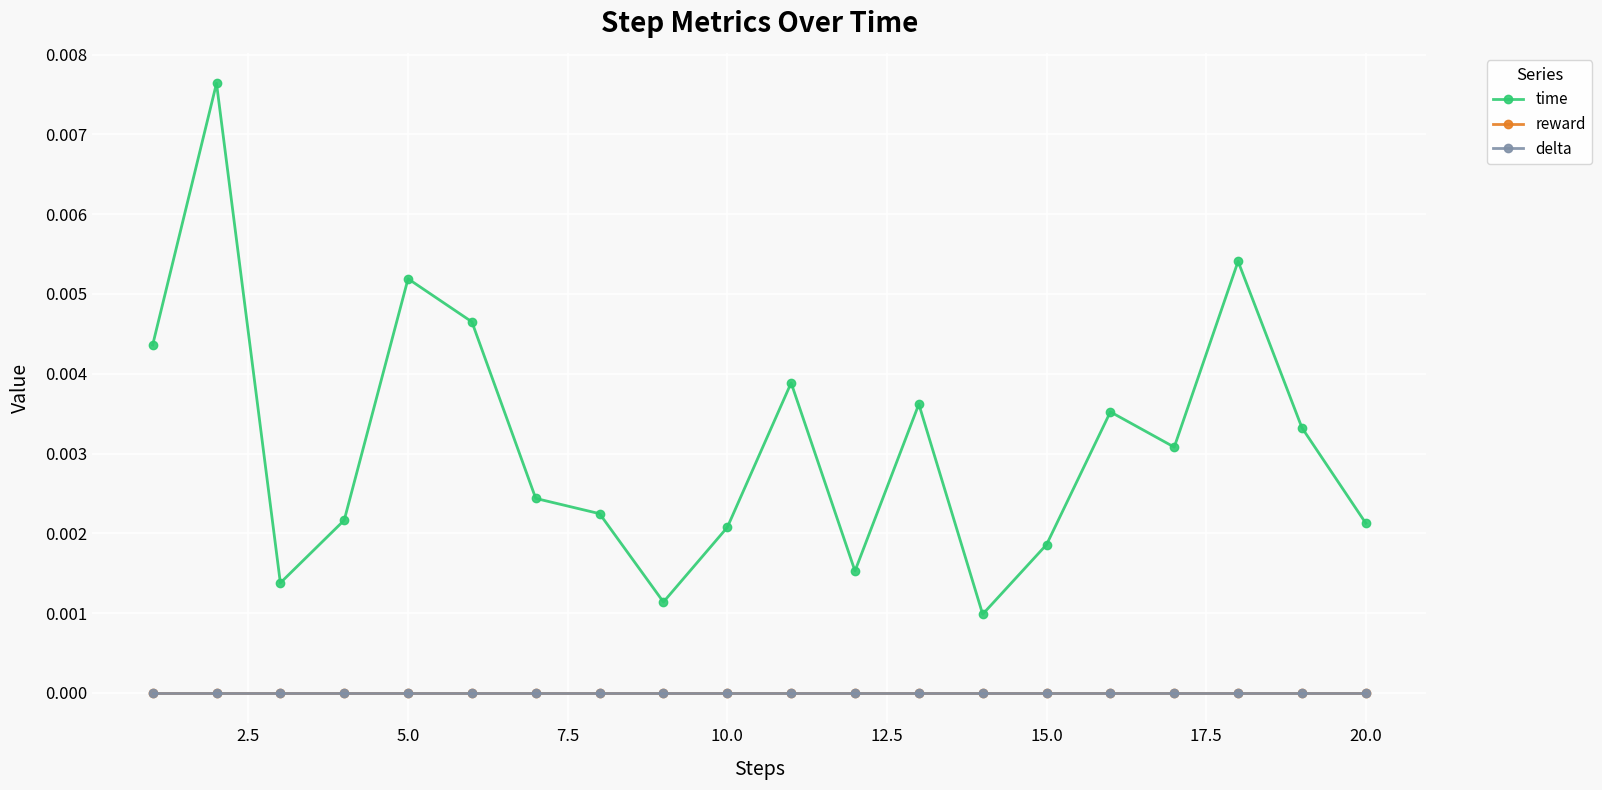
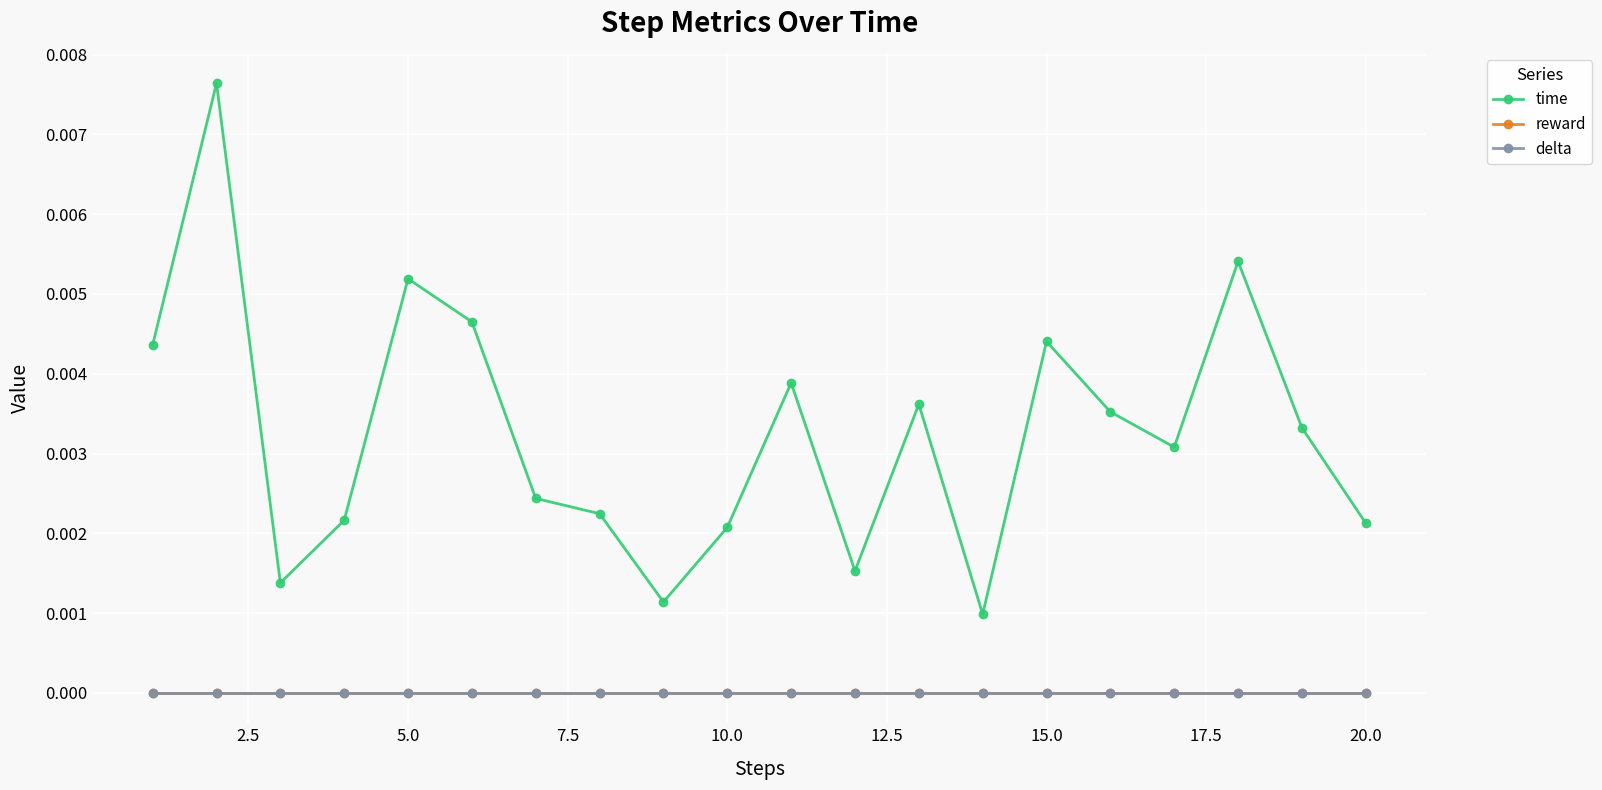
  {
    "time": {
      "5.0": 0.0052,
      "10.0": 0.0021,
-     "15.0": 0.0019,
+     "15.0": 0.0044,
      "20.0": 0.0021
    },
    "delta": {
      "5.0": 0.0000,
      "10.0": 0.0000,
      "15.0": 0.0000,
      "20.0": 0.0000
    }
  }
